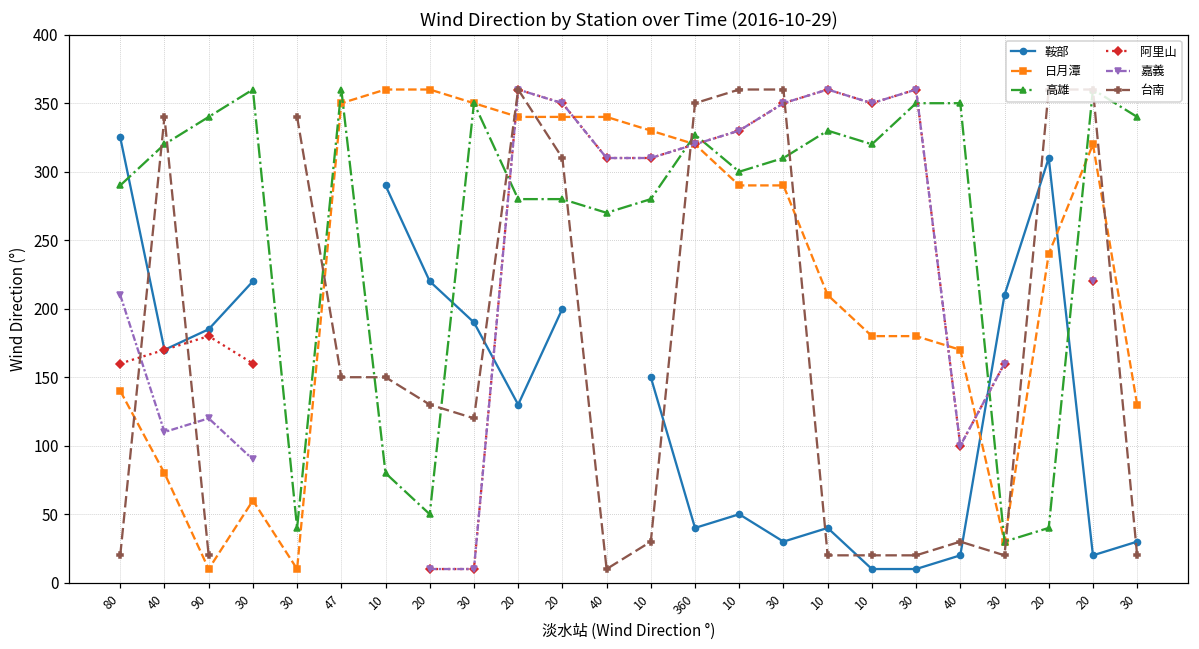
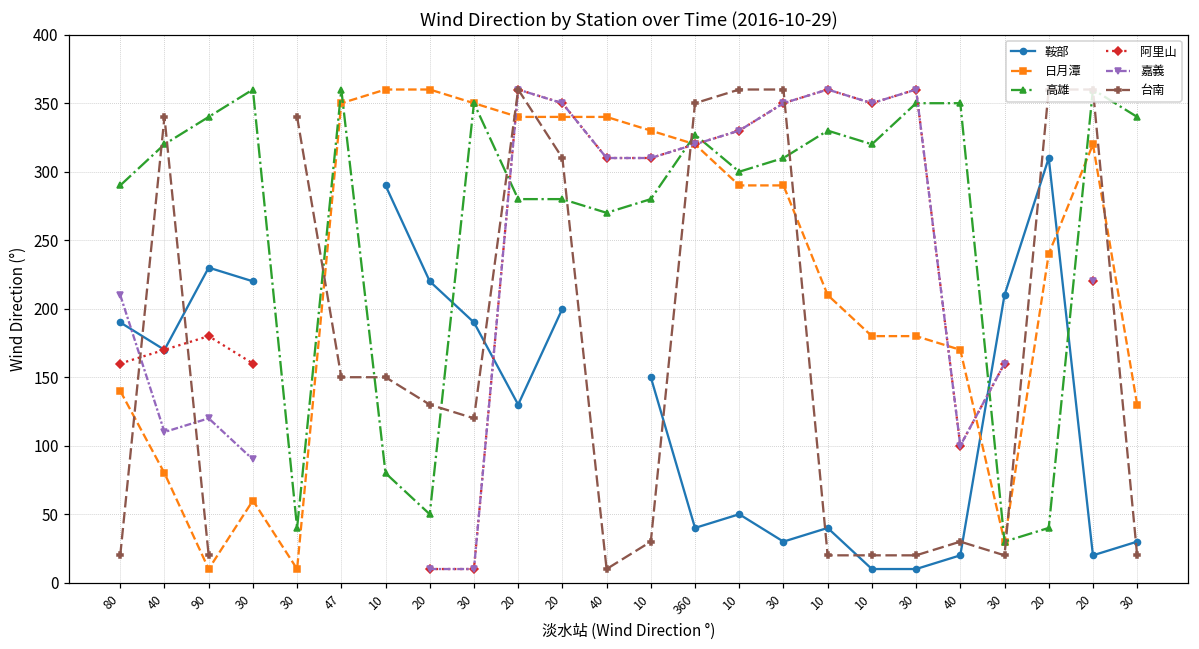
  {
    "鞍部": {
-     "80": 325,
-     "90": 185,
+     "80": 190,
+     "90": 230,
      "360": 40
    },
    "日月潭": {
      "80": 140,
      "90": 10,
      "47": 350
    },
    "高雄": {
      "80": 290,
      "90": 340,
      "47": 360,
      "360": 327
    },
    "阿里山": {
      "80": 160,
      "90": 180
    },
    "嘉義": {
      "80": 210,
      "90": 120
    },
    "台南": {
      "80": 20,
      "90": 20,
      "47": 150,
      "360": 350
    }
  }
